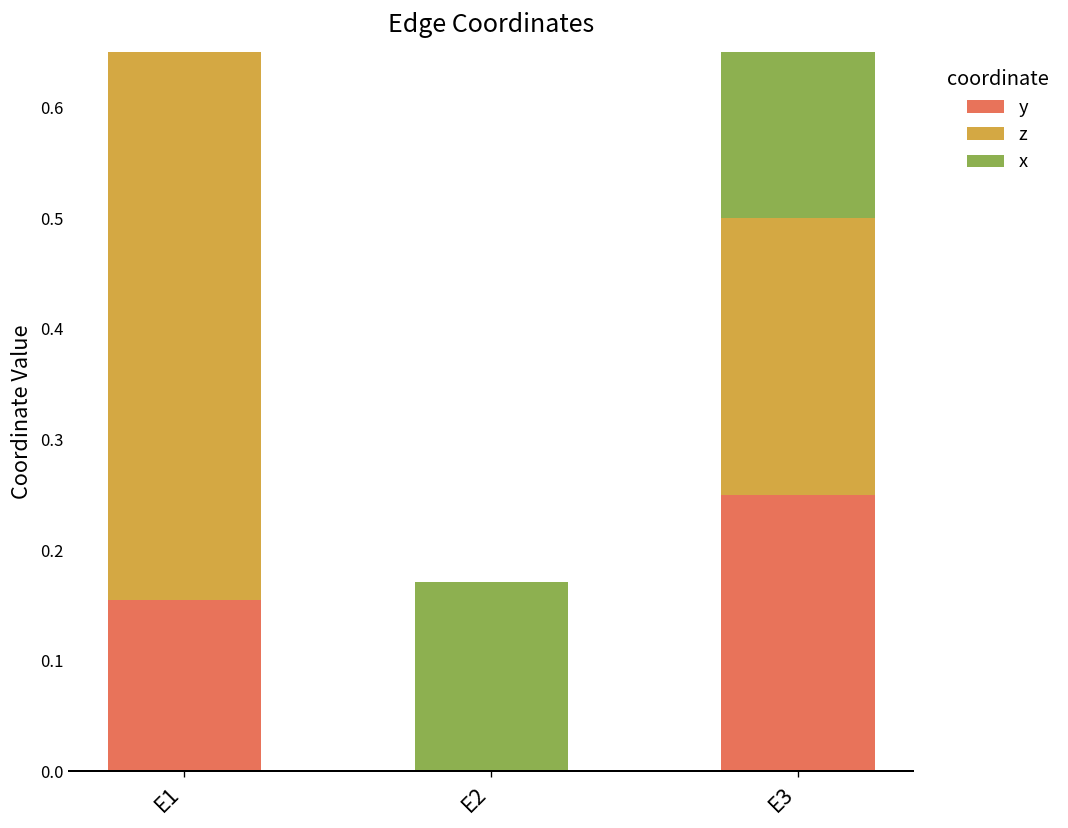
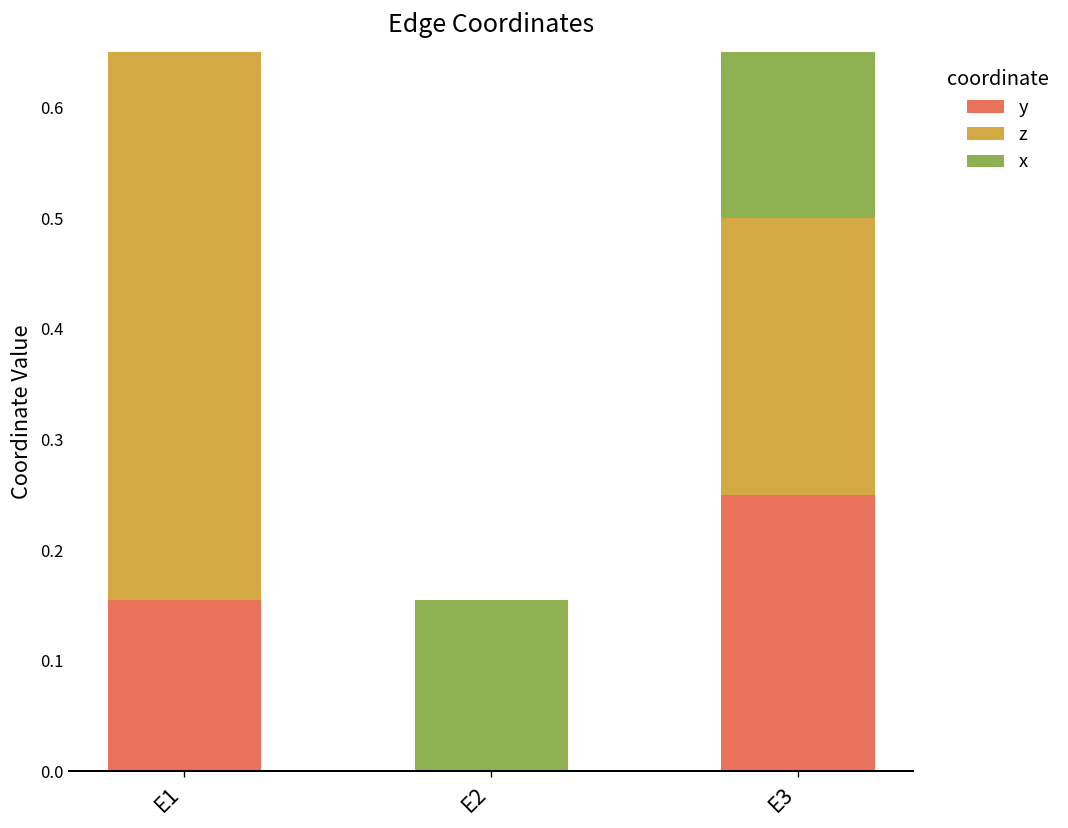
  {
    "y": {
      "E1": 0.16,
      "E2": 0.00,
      "E3": 0.25
    },
    "z": {
      "E2": 0.00,
      "E3": 0.25
    },
    "x": {
-     "E2": 0.17
+     "E2": 0.16
    }
  }
